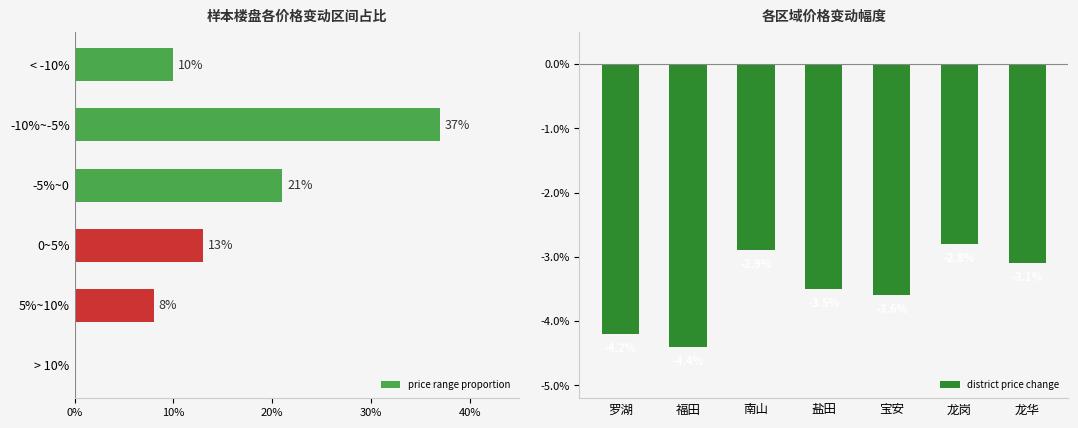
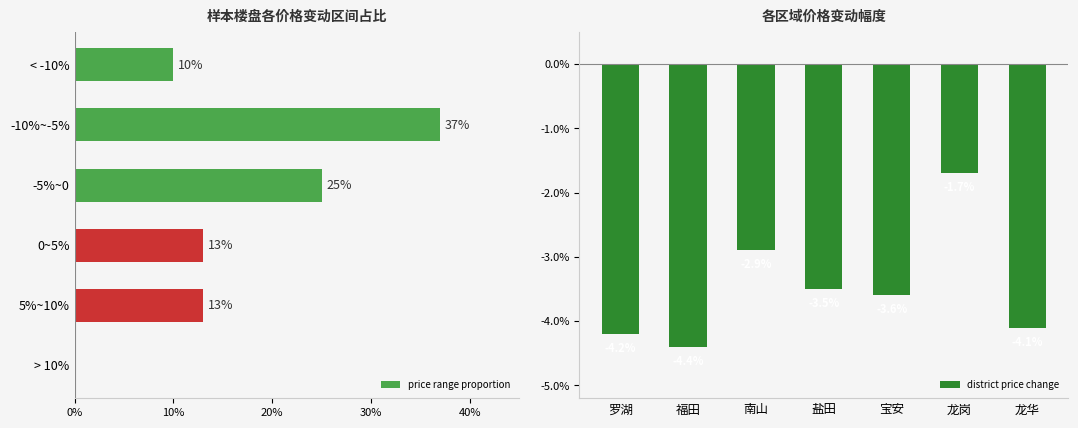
  {
    "样本楼盘各价格变动区间占比": {
      "< -10%": "10%",
      "-10%~-5%": "37%",
-     "-5%~0": "21%",
+     "-5%~0": "25%",
      "0~5%": "13%",
-     "5%~10%": "8%"
+     "5%~10%": "13%"
    },
    "各区域价格变动幅度": {
      "罗湖": "-4.2%",
      "福田": "-4.4%",
      "南山": "-2.9%",
      "盐田": "-3.5%",
      "宝安": "-3.6%",
-     "龙岗": "-2.8%",
-     "龙华": "-3.1%"
+     "龙岗": "-1.7%",
+     "龙华": "-4.1%"
    }
  }
